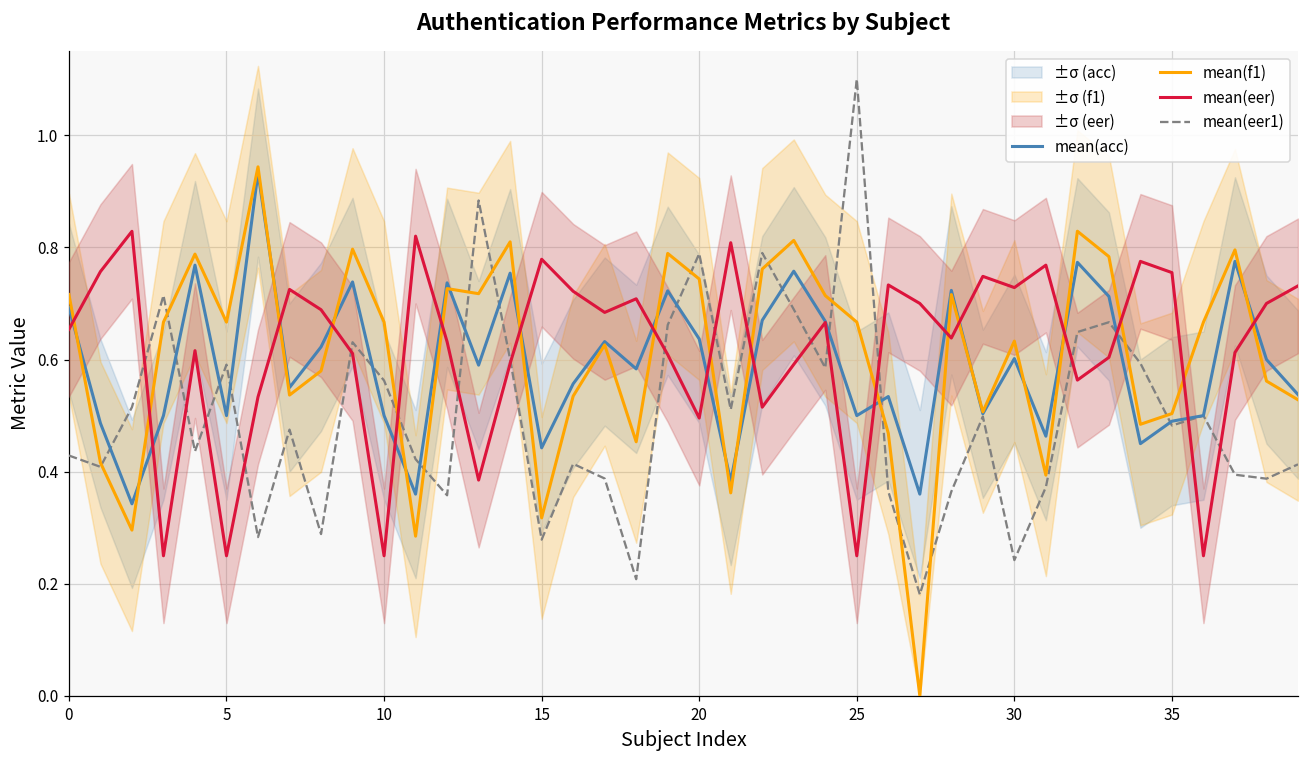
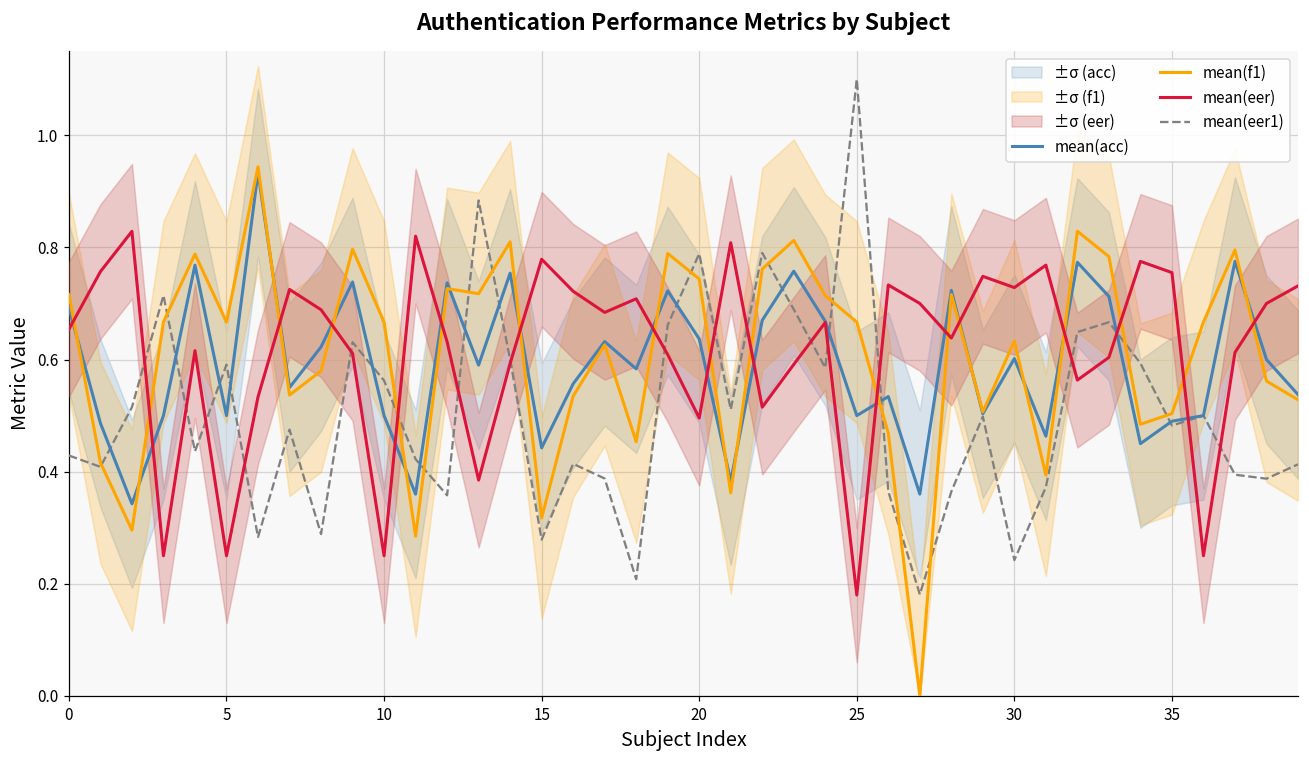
  {
    "mean(eer)": {
      "0": 0.65,
      "5": 0.25,
      "10": 0.25,
      "15": 0.78,
      "20": 0.50,
-     "25": 0.25,
+     "25": 0.18,
      "30": 0.73,
      "35": 0.76
    },
    "mean(eer1)": {
      "0": 0.43,
      "5": 0.59,
      "10": 0.56,
      "15": 0.28,
      "25": 1.10,
      "30": 0.24,
      "35": 0.48
    }
  }
